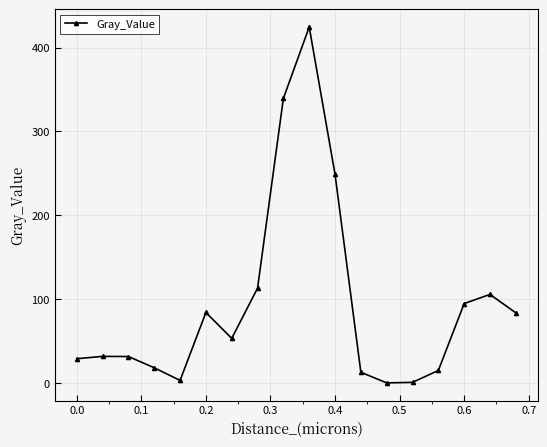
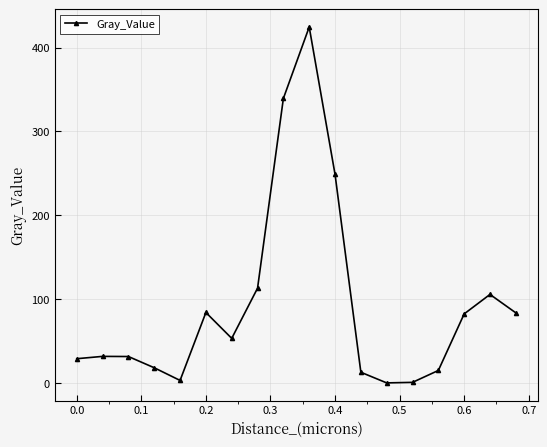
  {
    "0.0": 30,
    "0.2": 80,
    "0.4": 250,
-   "0.6": 90
+   "0.6": 80
  }
